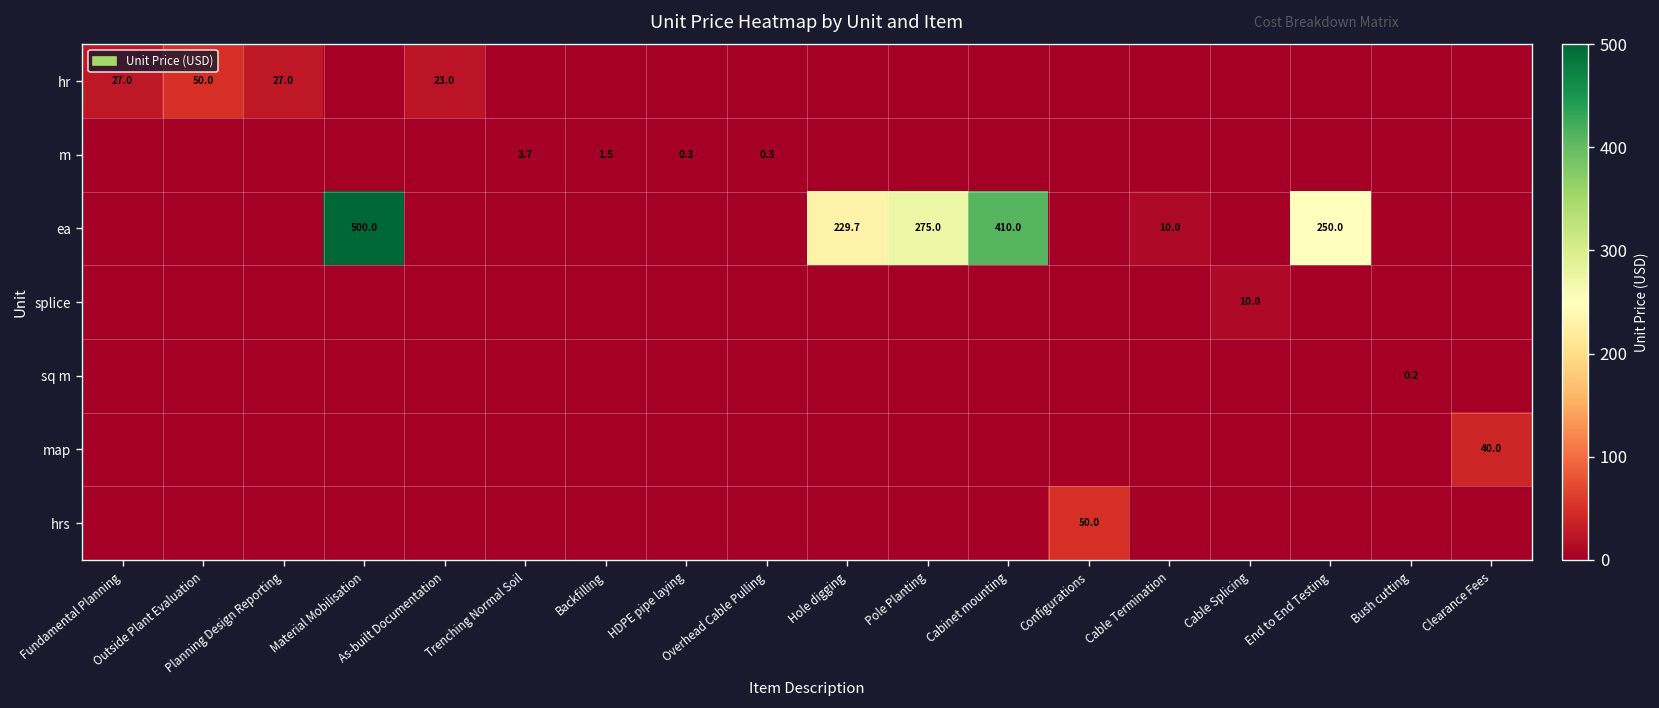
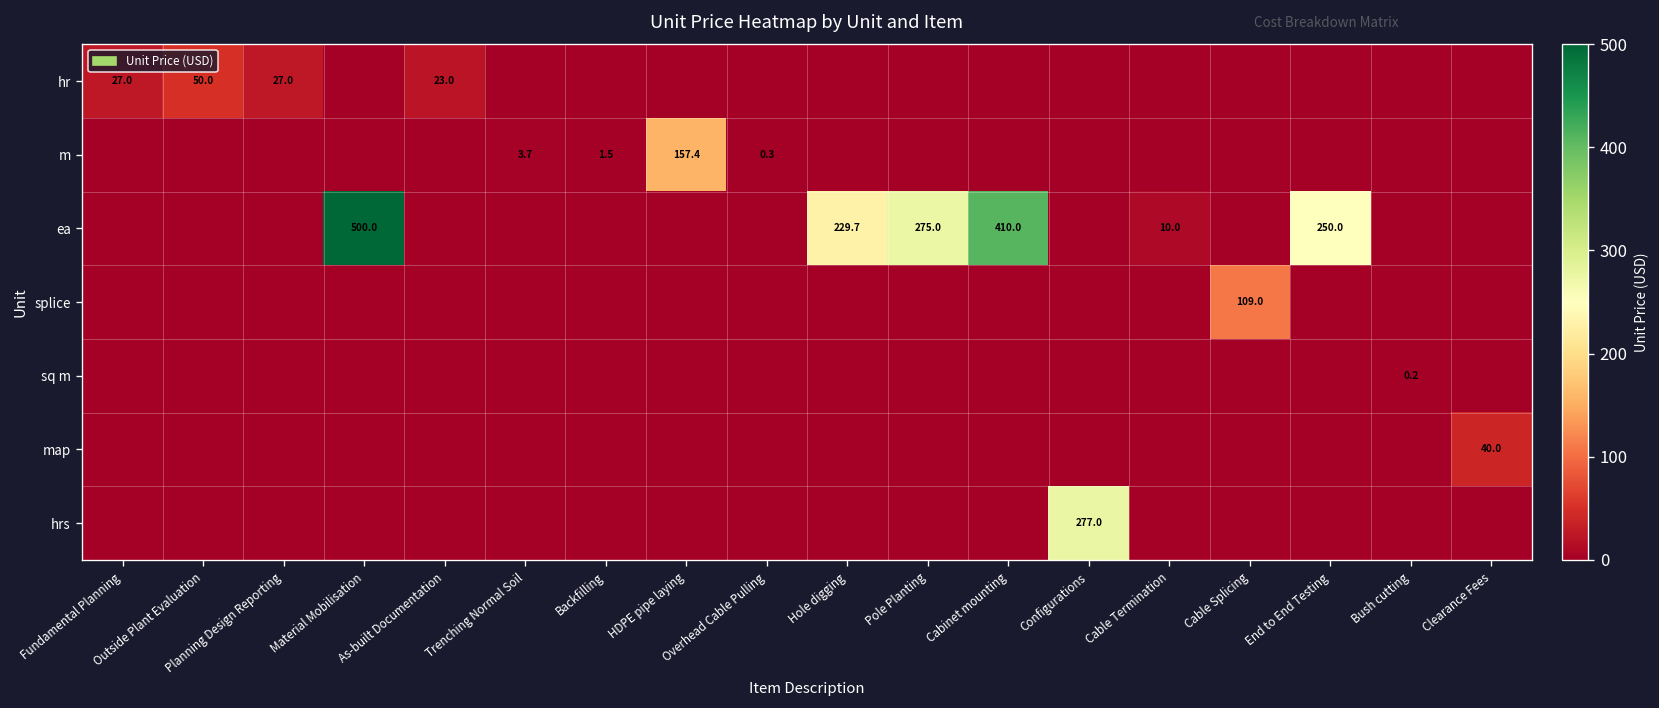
  {
    "hr": {
      "Fundamental Planning": 27.0,
      "Outside Plant Evaluation": 50.0,
      "Planning Design Reporting": 27.0,
      "As-built Documentation": 23.0
    },
    "m": {
      "Trenching Normal Soil": 3.7,
      "Backfilling": 1.5,
-     "HDPE pipe laying": 0.3,
+     "HDPE pipe laying": 157.4,
      "Overhead Cable Pulling": 0.3
    },
    "ea": {
      "Material Mobilisation": 500.0,
      "Hole digging": 229.7,
      "Pole Planting": 275.0,
      "Cabinet mounting": 410.0,
      "Cable Termination": 10.0,
      "End to End Testing": 250.0
    },
    "splice": {
-     "Cable Splicing": 10.0
+     "Cable Splicing": 109.0
    },
    "sq m": {
      "Bush cutting": 0.2
    },
    "map": {
      "Clearance Fees": 40.0
    },
    "hrs": {
-     "Configurations": 50.0
+     "Configurations": 277.0
    }
  }
